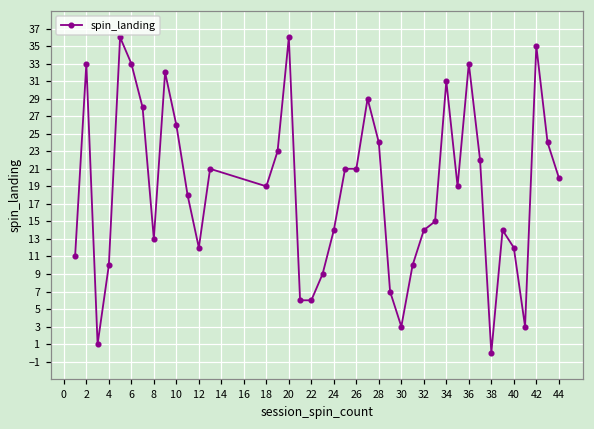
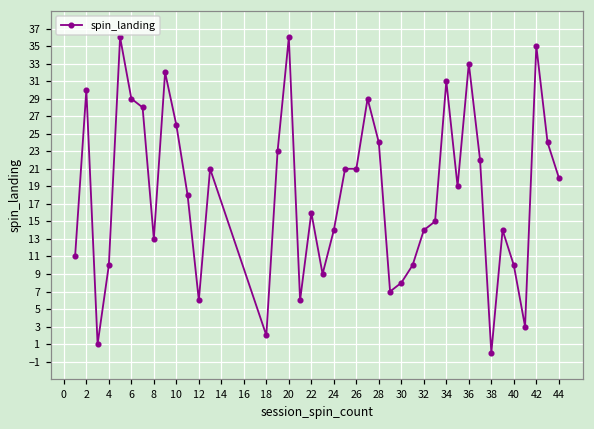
  {
-   "2": 33,
+   "2": 30,
    "4": 10,
-   "6": 33,
+   "6": 29,
    "8": 13,
    "10": 26,
-   "12": 12,
-   "18": 19,
+   "12": 6,
+   "18": 2,
    "20": 36,
-   "22": 6,
+   "22": 16,
    "24": 14,
    "26": 21,
    "28": 24,
-   "30": 3,
+   "30": 8,
    "32": 14,
    "34": 31,
    "36": 33,
    "38": 0,
-   "40": 12,
+   "40": 10,
    "42": 35,
    "44": 20
  }
